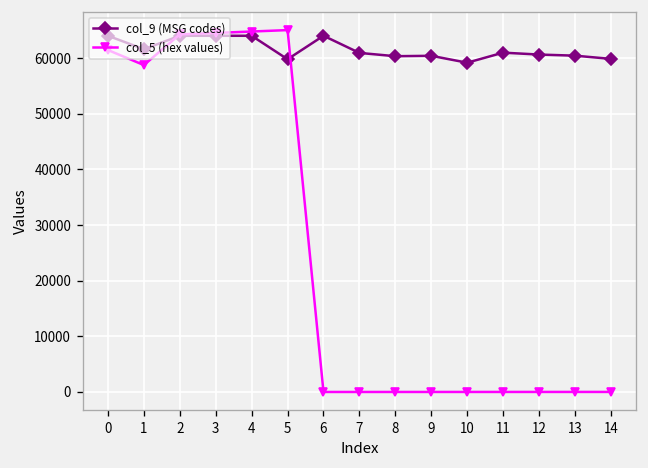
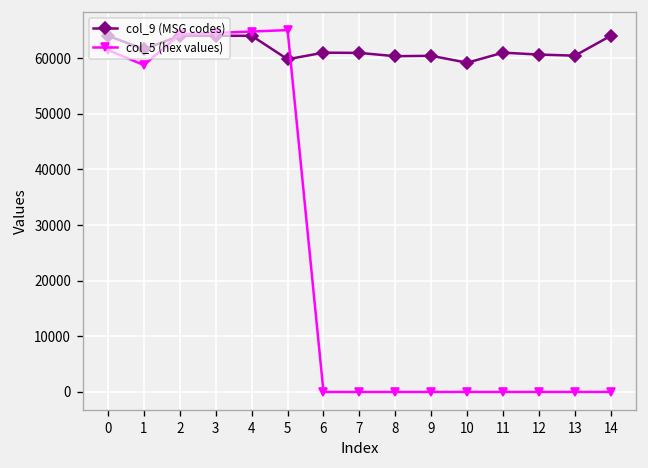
  {
    "col_9 (MSG codes)": {
      "4": 64000,
      "5": 60000,
-     "6": 64000,
+     "6": 61000,
      "7": 61000,
      "8": 60000,
      "9": 60000,
      "10": 59000,
      "11": 61000,
      "12": 61000,
      "13": 60000,
-     "14": 60000
+     "14": 64000
    },
    "col_5 (hex values)": {
      "1": 59000,
      "4": 65000,
      "5": 65000,
      "6": 0,
      "7": 0,
      "8": 0,
      "9": 0,
      "10": 0,
      "11": 0,
      "12": 0,
      "13": 0,
      "14": 0
    }
  }
